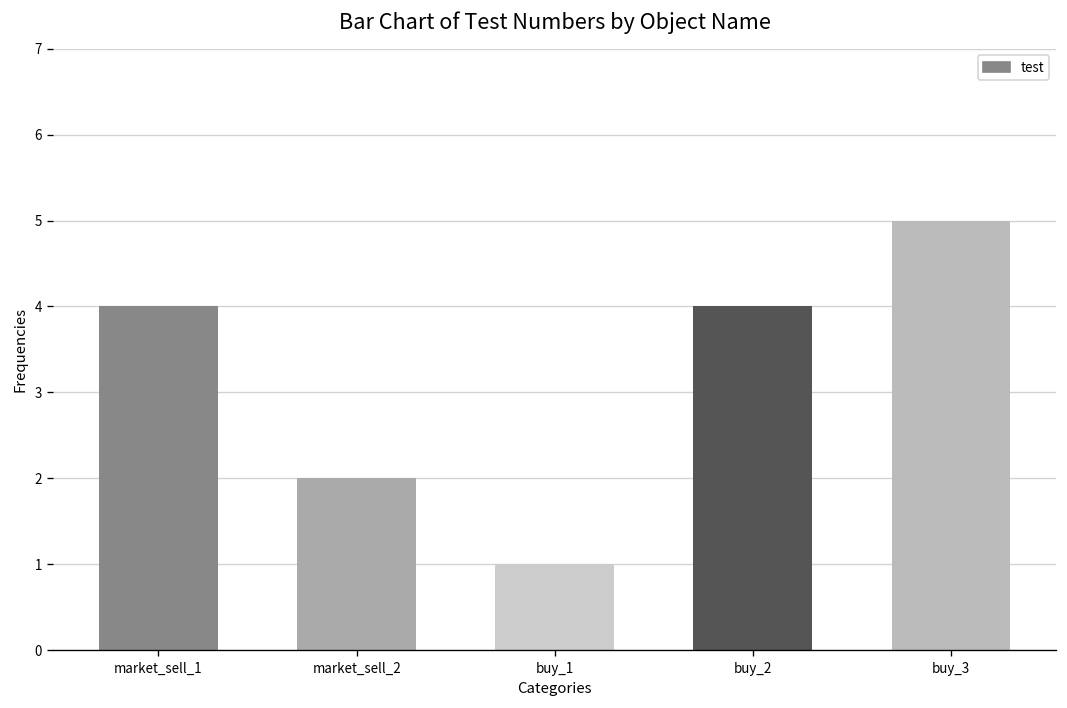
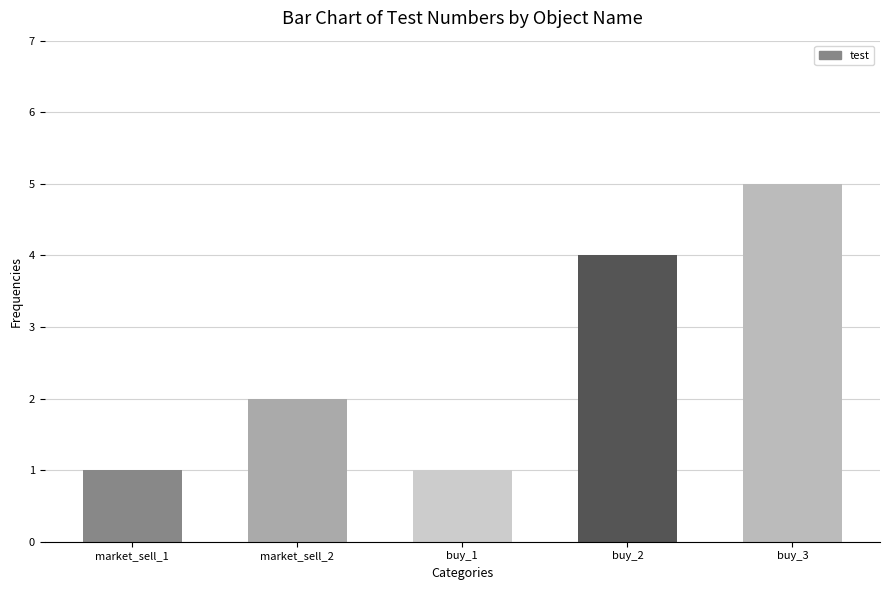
  {
-   "market_sell_1": 4,
+   "market_sell_1": 1,
    "market_sell_2": 2,
    "buy_1": 1,
    "buy_2": 4,
    "buy_3": 5
  }
